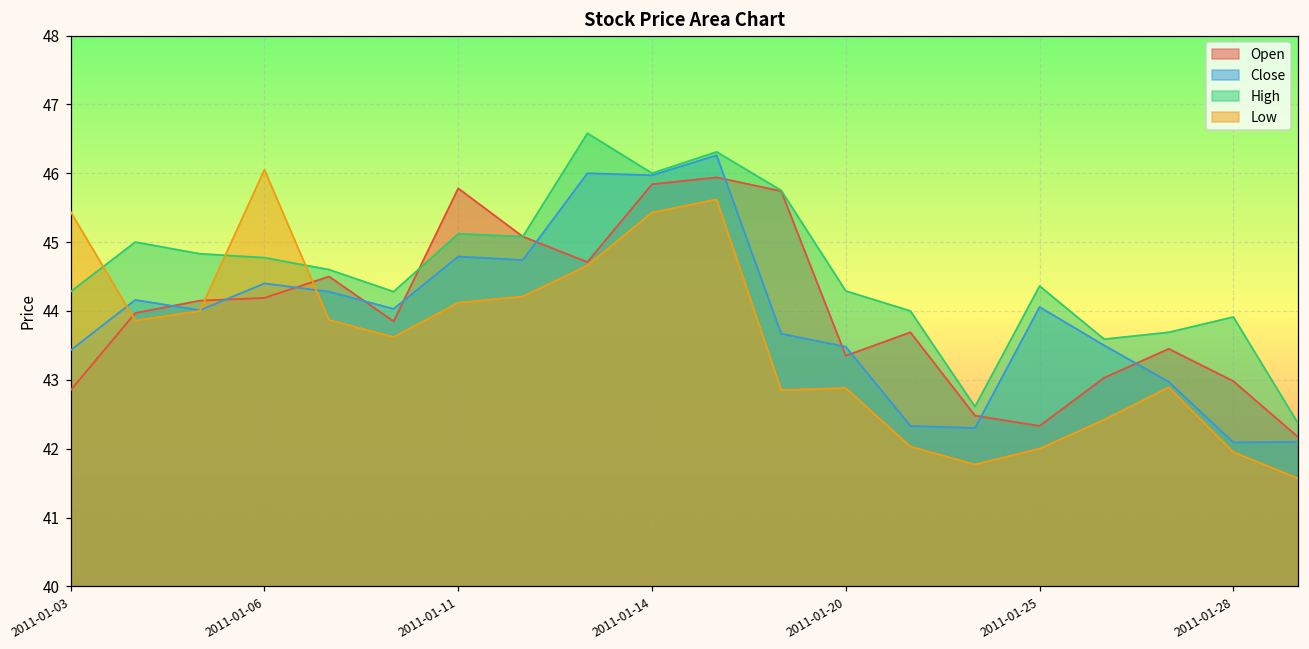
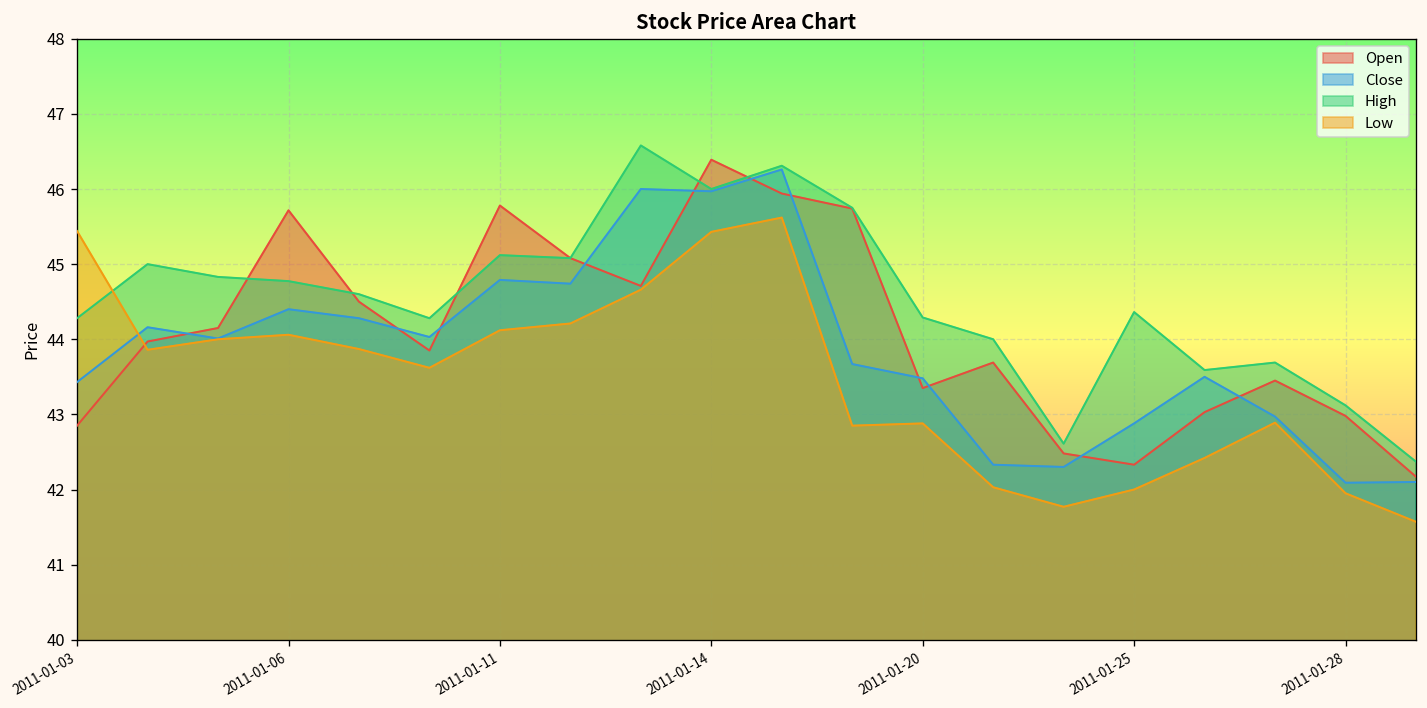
  {
    "Open": {
      "2011-01-03": 42.9,
-     "2011-01-06": 44.2,
+     "2011-01-06": 45.7,
      "2011-01-11": 45.8,
-     "2011-01-14": 45.8,
+     "2011-01-14": 46.4,
      "2011-01-20": 43.3,
      "2011-01-25": 42.3,
      "2011-01-28": 43.0
    },
    "Close": {
      "2011-01-03": 43.4,
      "2011-01-06": 44.4,
      "2011-01-11": 44.8,
      "2011-01-20": 43.5,
-     "2011-01-25": 44.1,
+     "2011-01-25": 42.9,
      "2011-01-28": 42.1
    },
    "High": {
      "2011-01-03": 44.3,
      "2011-01-06": 44.8,
      "2011-01-11": 45.1,
      "2011-01-20": 44.3,
      "2011-01-25": 44.4,
-     "2011-01-28": 43.9
+     "2011-01-28": 43.1
    },
    "Low": {
      "2011-01-03": 45.4,
-     "2011-01-06": 46.1,
+     "2011-01-06": 44.1,
      "2011-01-11": 44.1,
      "2011-01-14": 45.4,
      "2011-01-20": 42.9,
      "2011-01-25": 42.0,
      "2011-01-28": 42.0
    }
  }
